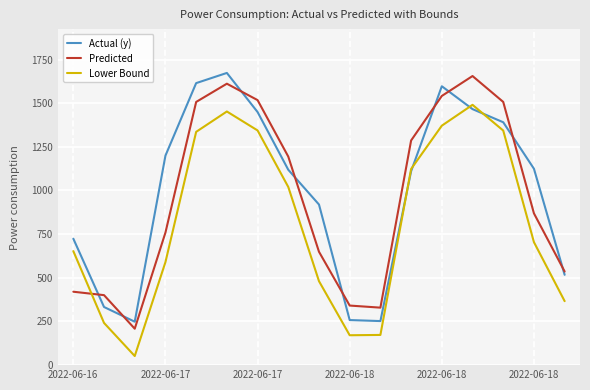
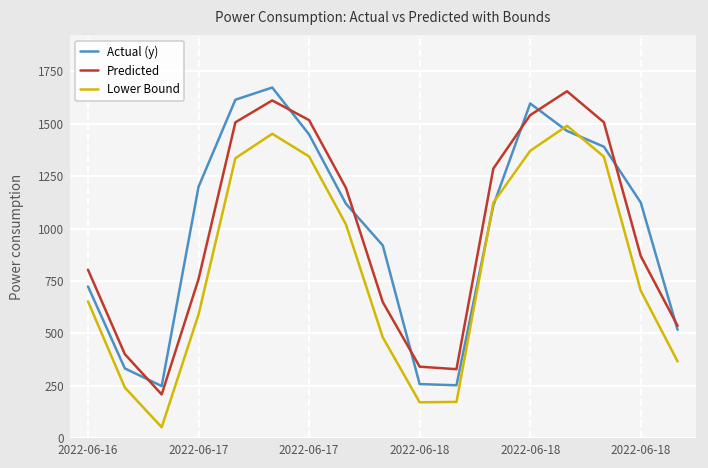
  {
    "Actual (y)": {
      "2022-06-16": 720
    },
    "Predicted": {
-     "2022-06-16": 420
+     "2022-06-16": 800
    },
    "Lower Bound": {
      "2022-06-16": 650
    }
  }
